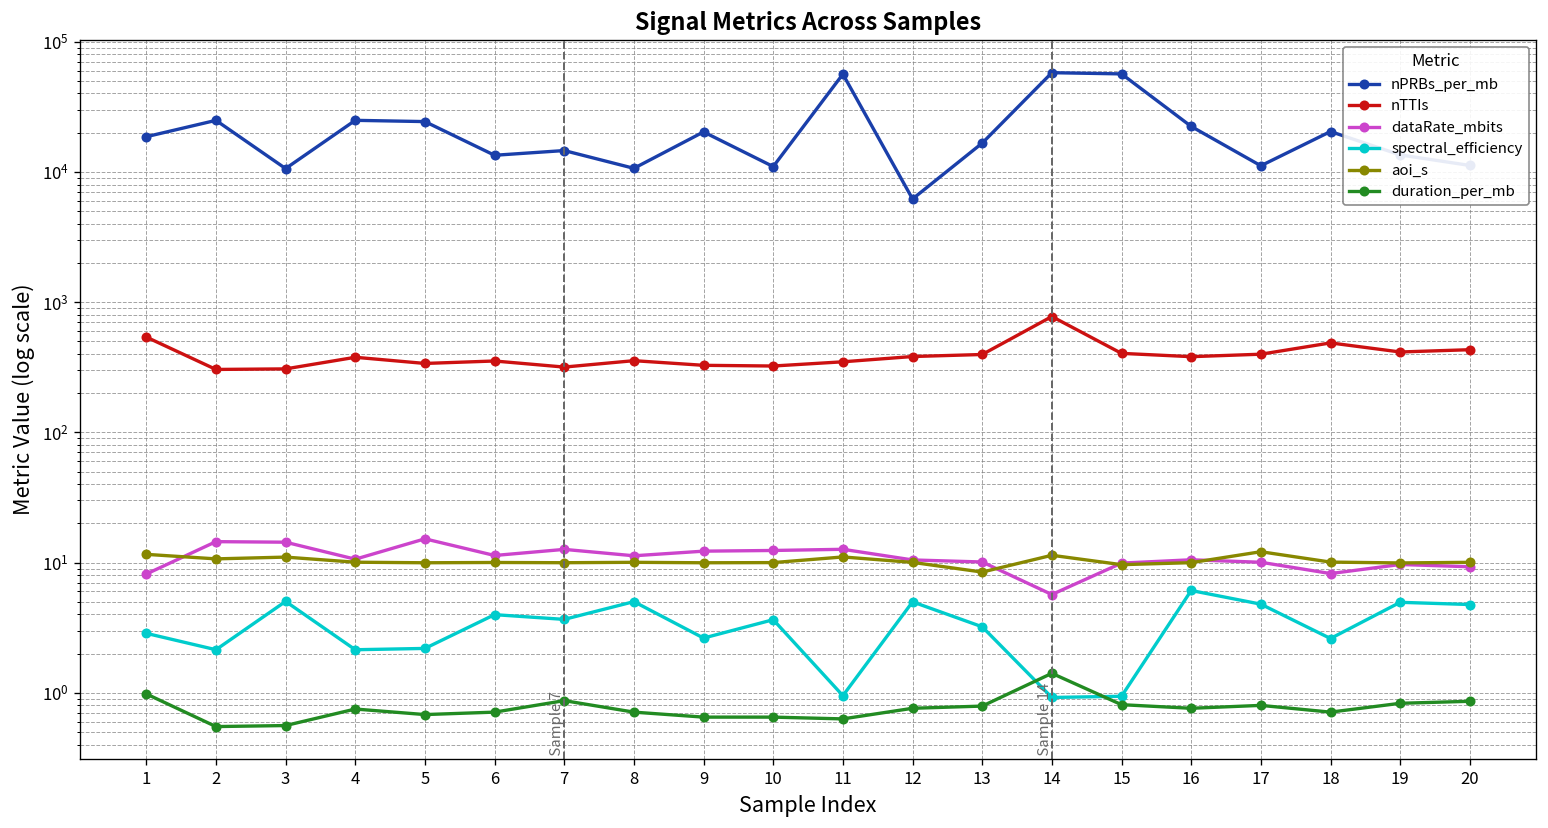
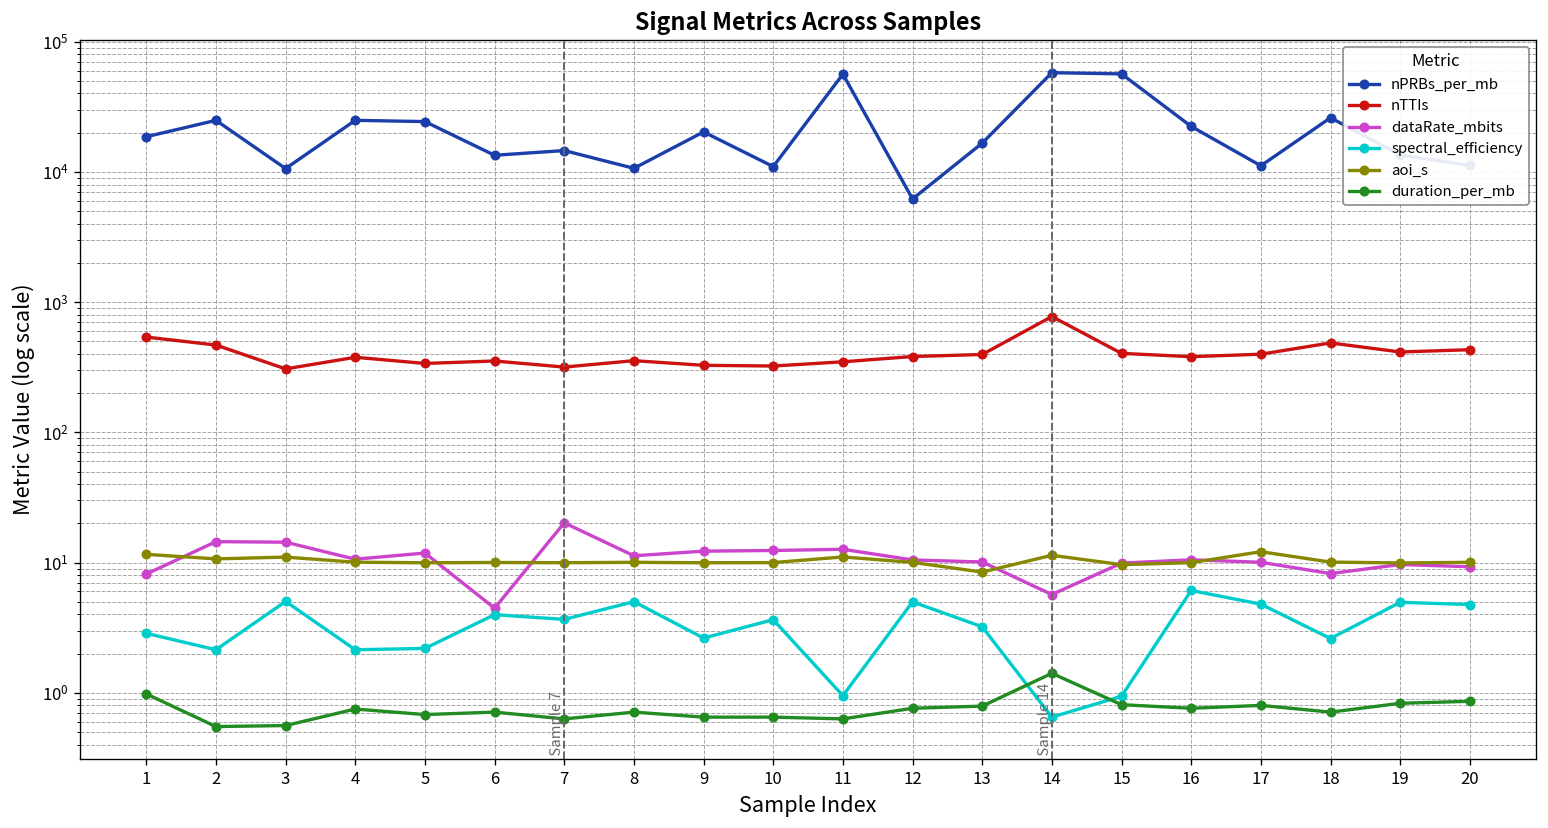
  {
    "nPRBs_per_mb": {
      "1": 19000,
      "2": 25000,
      "3": 11000,
      "4": 25000,
      "5": 24000,
      "6": 13000,
      "7": 15000,
      "8": 11000,
      "9": 20000,
      "10": 11000,
      "11": 60000,
      "12": 6000,
      "13": 17000,
      "14": 60000,
      "15": 60000,
      "16": 22000,
      "17": 11000,
-     "18": 20000
+     "18": 26000
    },
    "nTTIs": {
      "1": 500,
-     "2": 300,
+     "2": 470,
      "3": 310,
      "4": 380,
      "5": 340,
      "6": 350,
      "7": 320,
      "8": 360,
      "9": 330,
      "10": 320,
      "11": 350,
      "12": 380,
      "13": 400,
      "14": 800,
      "15": 400,
      "16": 380,
      "17": 400,
      "18": 500,
      "19": 410,
      "20": 430
    },
    "dataRate_mbits": {
      "1": 8,
      "2": 14,
      "3": 14,
-     "5": 15,
-     "6": 11,
-     "7": 13,
+     "5": 12,
+     "6": 4.5,
+     "7": 20,
      "8": 11,
      "9": 12,
      "10": 12,
      "11": 13,
      "13": 10,
      "14": 6,
      "17": 10,
      "18": 8,
      "20": 9
    },
    "spectral_efficiency": {
      "1": 2.9,
      "2": 2.1,
      "3": 5,
      "4": 2.1,
      "5": 2.2,
      "6": 4.0,
      "7": 3.7,
      "8": 5,
      "9": 2.6,
      "10": 3.6,
      "11": 1.0,
      "12": 5,
      "13": 3.2,
-     "14": 0.9,
+     "14": 0.7,
      "15": 0.9,
      "16": 6,
      "17": 5,
      "18": 2.6,
      "19": 5,
      "20": 5
    },
    "aoi_s": {
      "1": 12,
      "2": 11,
      "3": 11,
      "5": 10,
      "6": 10,
      "7": 10,
      "8": 10,
      "9": 10,
      "10": 10,
      "11": 11,
      "13": 8,
      "14": 11,
      "17": 12,
      "18": 10,
      "20": 10
    },
    "duration_per_mb": {
      "1": 1.0,
      "2": 0.6,
      "3": 0.6,
      "4": 0.8,
      "5": 0.7,
      "6": 0.7,
-     "7": 0.9,
+     "7": 0.6,
      "8": 0.7,
      "9": 0.7,
      "10": 0.7,
      "11": 0.6,
      "12": 0.8,
      "13": 0.8,
      "14": 1.4,
      "15": 0.8,
      "16": 0.8,
      "17": 0.8,
      "18": 0.7,
      "19": 0.8,
      "20": 0.9
    }
  }
